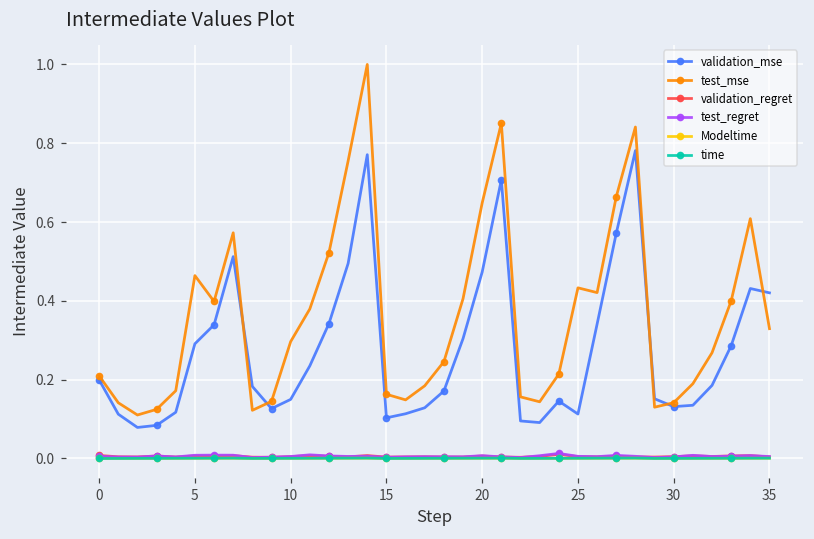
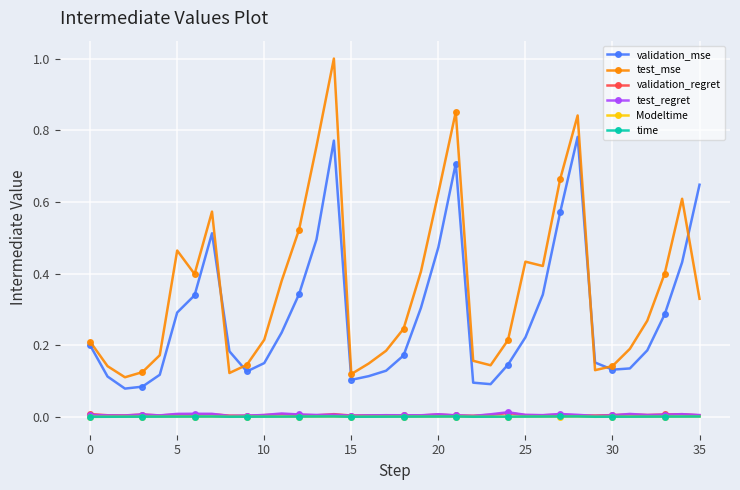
  {
    "validation_mse": {
      "0": 0.20,
      "5": 0.29,
      "10": 0.15,
      "15": 0.10,
      "20": 0.47,
-     "25": 0.11,
+     "25": 0.22,
      "30": 0.13,
-     "35": 0.42
+     "35": 0.65
    },
    "test_mse": {
      "0": 0.21,
      "5": 0.46,
-     "10": 0.30,
-     "15": 0.16,
-     "20": 0.65,
+     "10": 0.21,
+     "15": 0.12,
+     "20": 0.63,
      "25": 0.43,
      "30": 0.14,
      "35": 0.33
    }
  }
